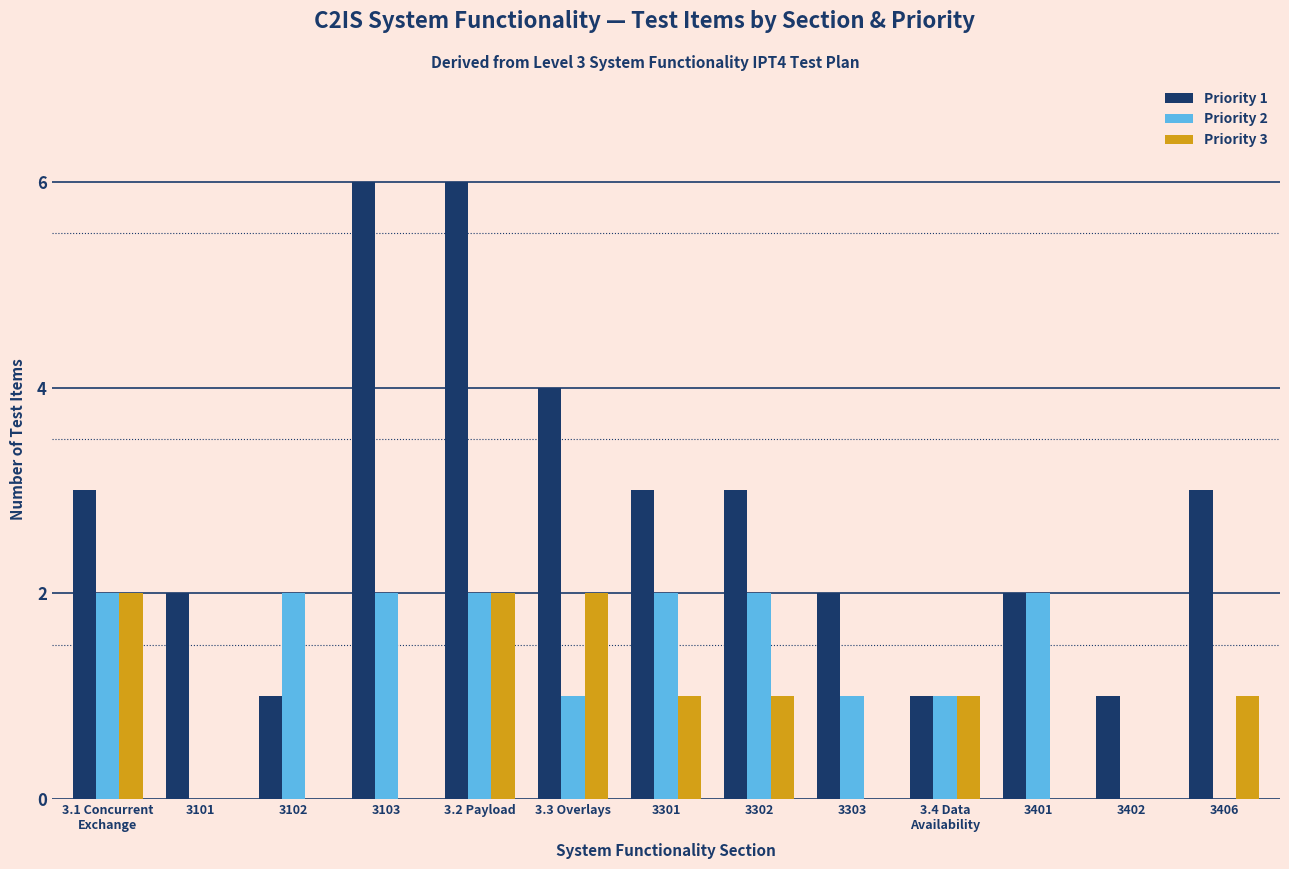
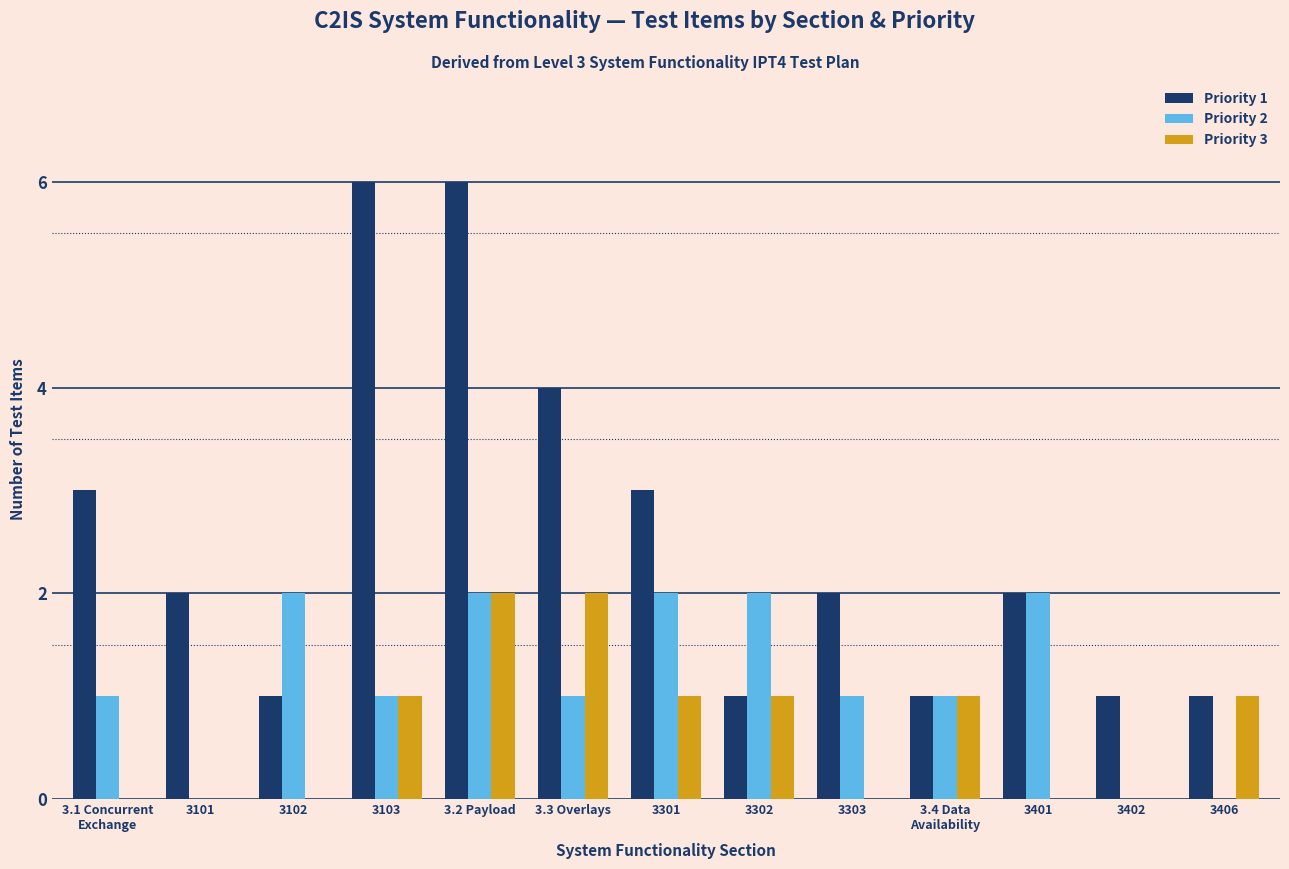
  {
    "Priority 1": {
      "3.1 Concurrent Exchange": 3,
      "3101": 2,
      "3102": 1,
      "3103": 6,
      "3.2 Payload": 6,
      "3.3 Overlays": 4,
      "3301": 3,
-     "3302": 3,
+     "3302": 1,
      "3303": 2,
      "3.4 Data Availability": 1,
      "3401": 2,
      "3402": 1,
-     "3406": 3
+     "3406": 1
    },
    "Priority 2": {
-     "3.1 Concurrent Exchange": 2,
+     "3.1 Concurrent Exchange": 1,
      "3101": 0,
      "3102": 2,
-     "3103": 2,
+     "3103": 1,
      "3.2 Payload": 2,
      "3.3 Overlays": 1,
      "3301": 2,
      "3302": 2,
      "3303": 1,
      "3.4 Data Availability": 1,
      "3401": 2,
      "3402": 0,
      "3406": 0
    },
    "Priority 3": {
-     "3.1 Concurrent Exchange": 2,
+     "3.1 Concurrent Exchange": 0,
      "3101": 0,
      "3102": 0,
-     "3103": 0,
+     "3103": 1,
      "3.2 Payload": 2,
      "3.3 Overlays": 2,
      "3301": 1,
      "3302": 1,
      "3303": 0,
      "3.4 Data Availability": 1,
      "3401": 0,
      "3402": 0,
      "3406": 1
    }
  }
